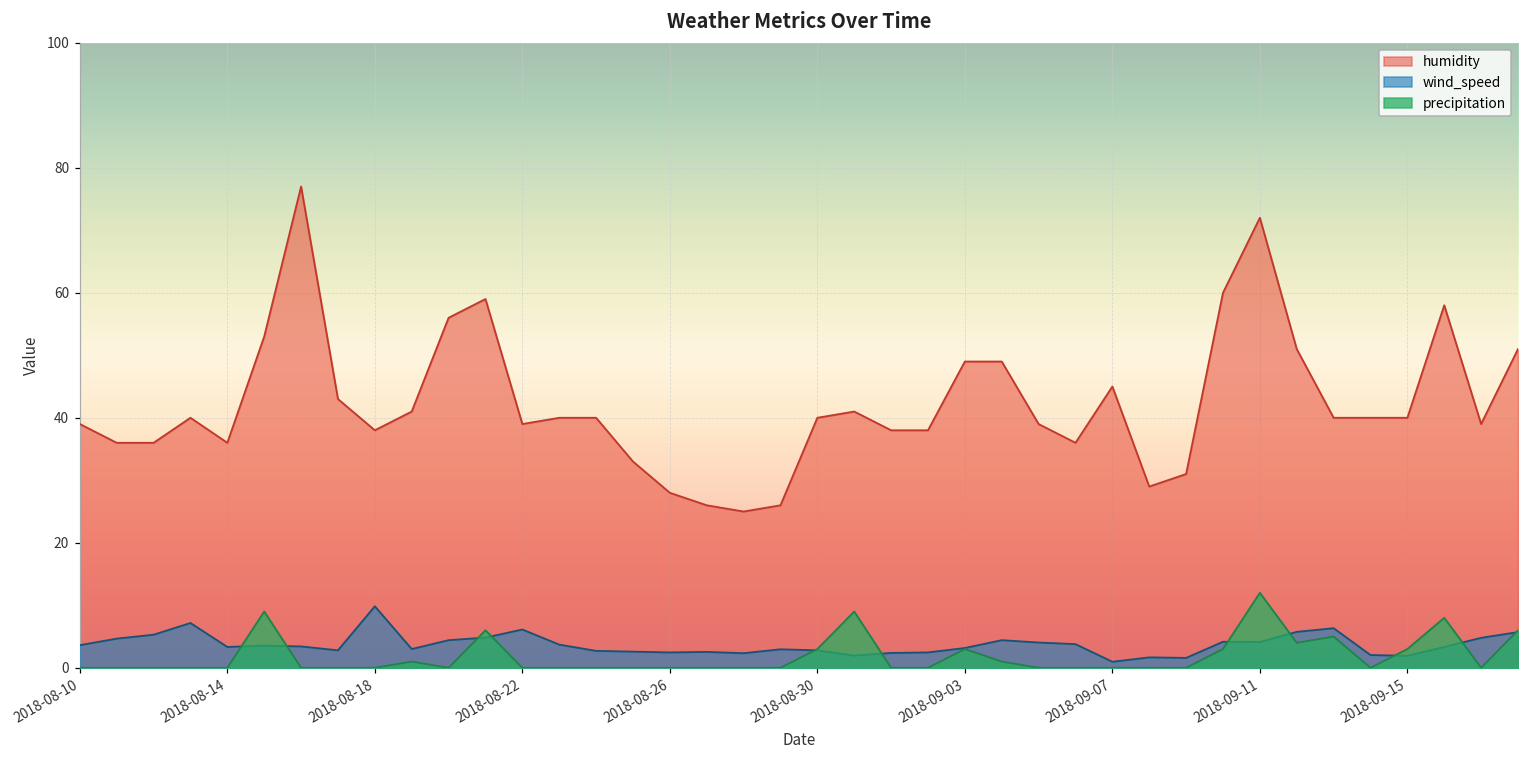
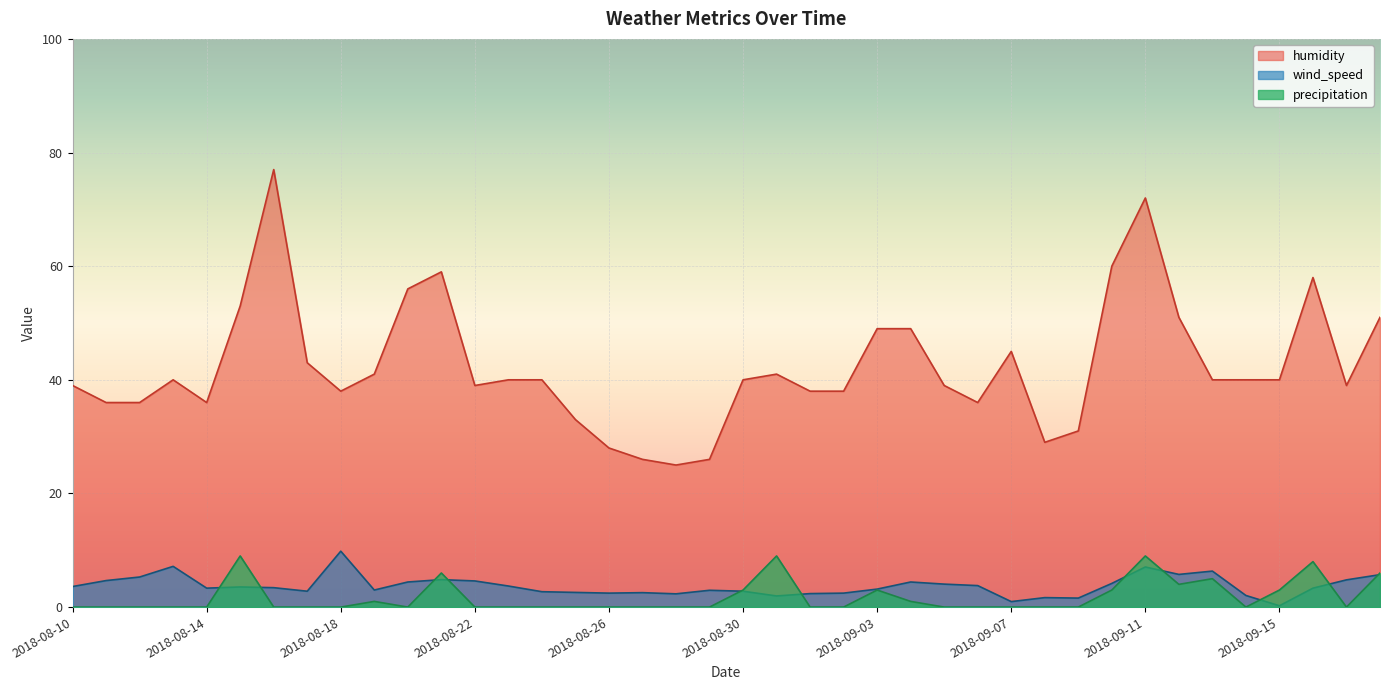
  {
    "humidity": {
      "2018-08-10": 39,
      "2018-08-14": 36,
      "2018-08-18": 38,
      "2018-08-22": 39,
      "2018-08-26": 28,
      "2018-08-30": 40,
      "2018-09-03": 49,
      "2018-09-07": 45,
      "2018-09-11": 72,
      "2018-09-15": 40
    },
    "wind_speed": {
      "2018-08-10": 4,
      "2018-08-14": 3,
      "2018-08-18": 10,
-     "2018-08-22": 6,
+     "2018-08-22": 5,
      "2018-08-26": 2,
      "2018-09-07": 1,
-     "2018-09-11": 4,
-     "2018-09-15": 2
+     "2018-09-11": 7,
+     "2018-09-15": 0
    },
    "precipitation": {
      "2018-08-10": 0,
      "2018-08-14": 0,
      "2018-08-18": 0,
      "2018-08-22": 0,
      "2018-08-26": 0,
      "2018-09-07": 0,
-     "2018-09-11": 12,
+     "2018-09-11": 9,
      "2018-09-15": 3
    }
  }
